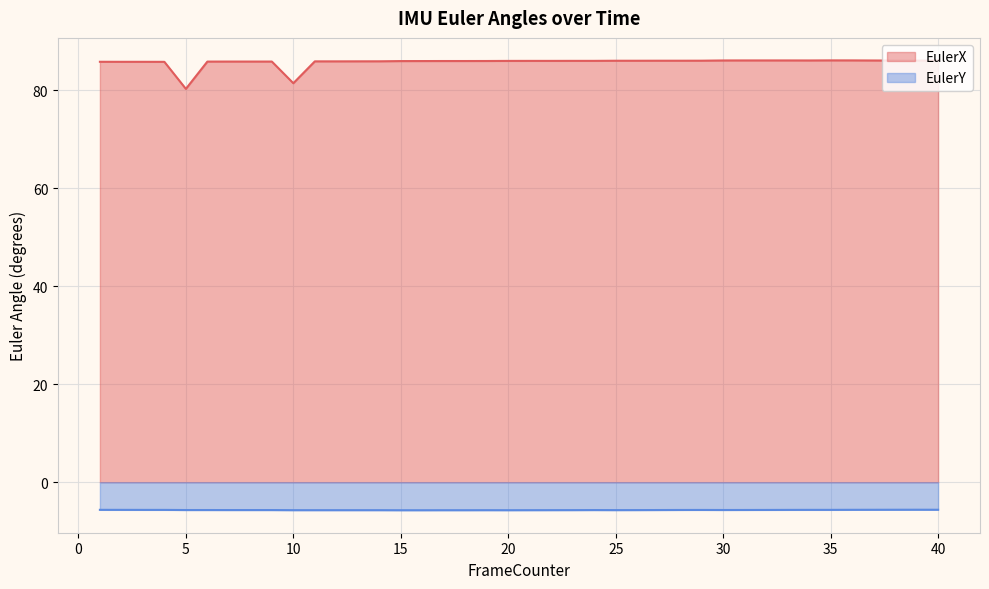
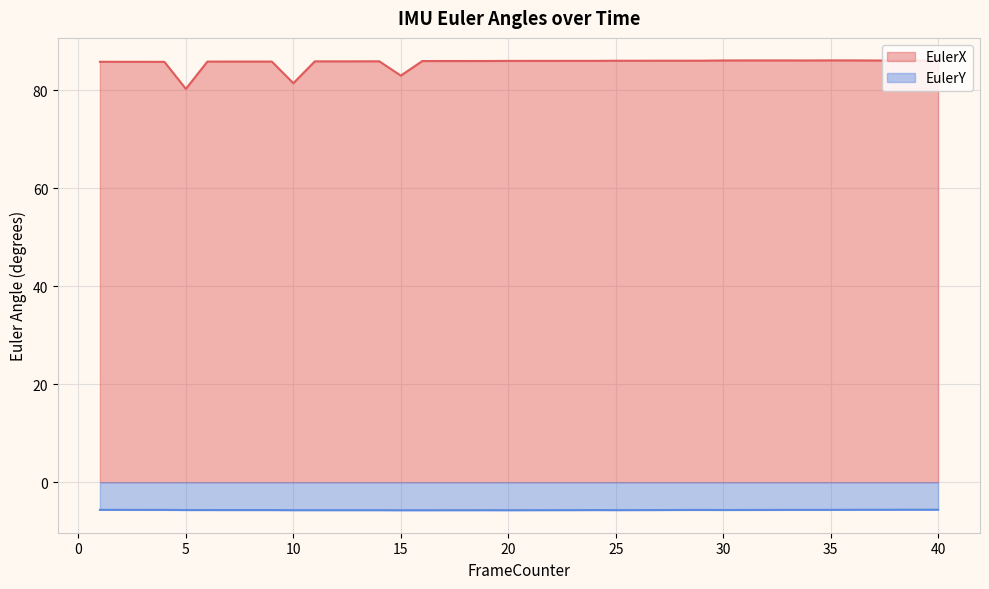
  {
    "EulerX": {
      "5": 80,
      "10": 81,
-     "15": 86,
+     "15": 83,
      "20": 86,
      "25": 86,
      "30": 86,
      "35": 86
    }
  }
